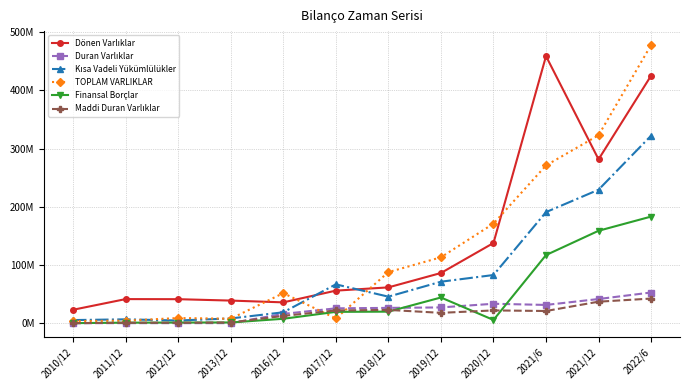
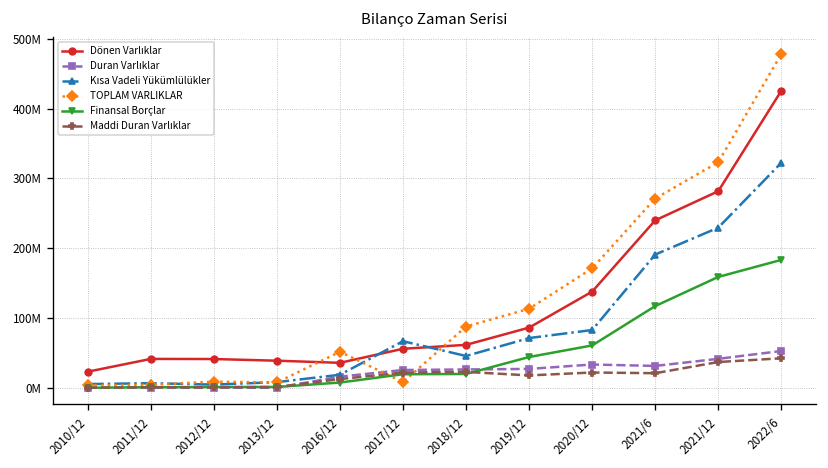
  {
    "Dönen Varlıklar": {
      "2010/12": 20000000,
      "2011/12": 40000000,
      "2012/12": 40000000,
      "2013/12": 40000000,
      "2016/12": 40000000,
      "2017/12": 60000000,
      "2018/12": 60000000,
      "2019/12": 90000000,
      "2020/12": 140000000,
-     "2021/6": 460000000,
+     "2021/6": 240000000,
      "2021/12": 280000000,
      "2022/6": 430000000
    },
    "Duran Varlıklar": {
      "2019/12": 30000000,
      "2020/12": 30000000,
      "2021/6": 30000000,
      "2021/12": 40000000,
      "2022/6": 50000000
    },
    "Kısa Vadeli Yükümlülükler": {
      "2017/12": 70000000,
      "2018/12": 50000000,
      "2019/12": 70000000,
      "2020/12": 80000000,
      "2021/6": 190000000,
      "2021/12": 230000000,
      "2022/6": 320000000
    },
    "TOPLAM VARLIKLAR": {
      "2016/12": 50000000,
      "2017/12": 10000000,
      "2018/12": 90000000,
      "2019/12": 110000000,
      "2020/12": 170000000,
      "2021/6": 270000000,
      "2021/12": 320000000,
      "2022/6": 480000000
    },
    "Finansal Borçlar": {
      "2016/12": 10000000,
      "2019/12": 40000000,
-     "2020/12": 10000000,
+     "2020/12": 60000000,
      "2021/6": 120000000,
      "2021/12": 160000000,
      "2022/6": 180000000
    },
    "Maddi Duran Varlıklar": {
      "2019/12": 20000000,
      "2020/12": 20000000,
      "2021/6": 20000000,
      "2021/12": 40000000,
      "2022/6": 40000000
    }
  }
